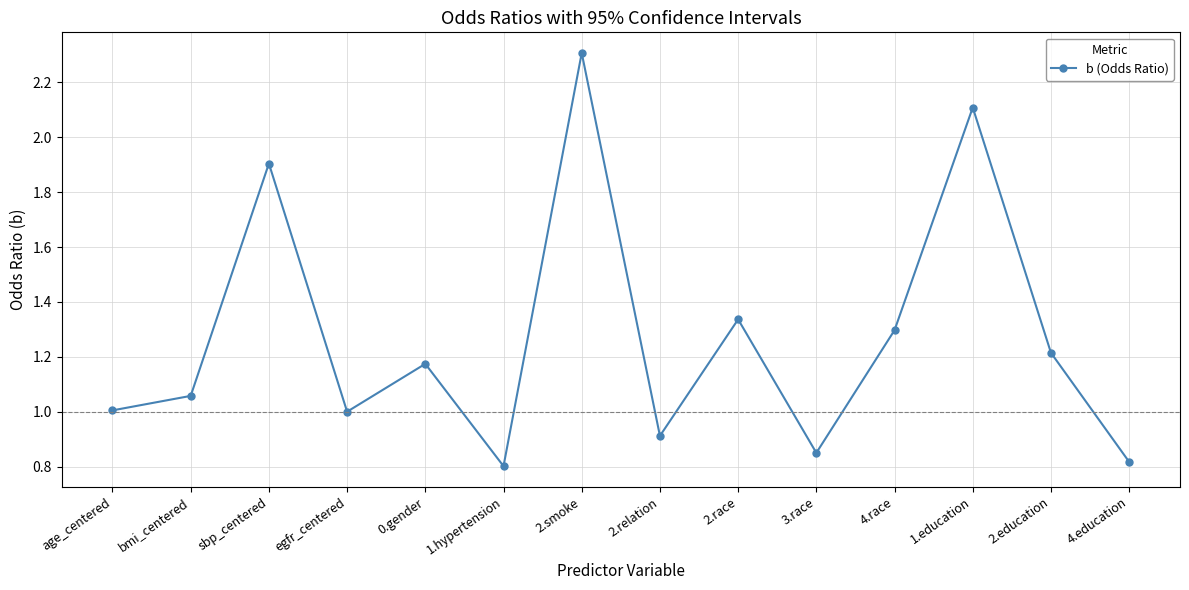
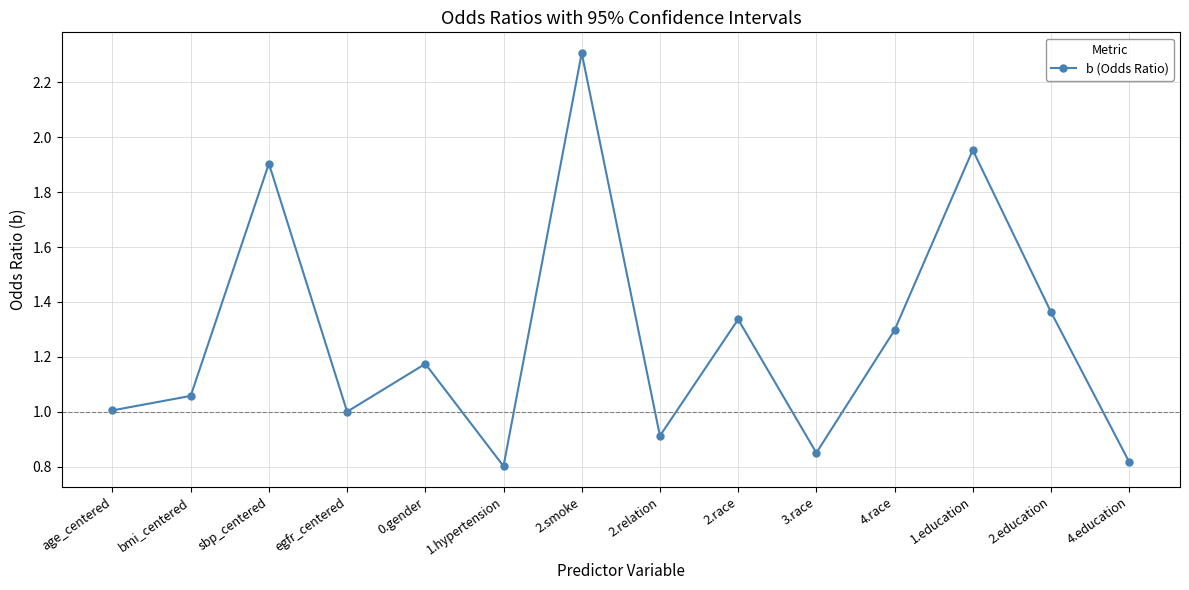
  {
    "age_centered": 1.01,
    "bmi_centered": 1.06,
    "sbp_centered": 1.90,
    "egfr_centered": 1.00,
    "0.gender": 1.17,
    "1.hypertension": 0.80,
    "2.smoke": 2.31,
    "2.relation": 0.91,
    "2.race": 1.34,
    "3.race": 0.85,
    "4.race": 1.30,
-   "1.education": 2.11,
-   "2.education": 1.22,
+   "1.education": 1.95,
+   "2.education": 1.36,
    "4.education": 0.82
  }
